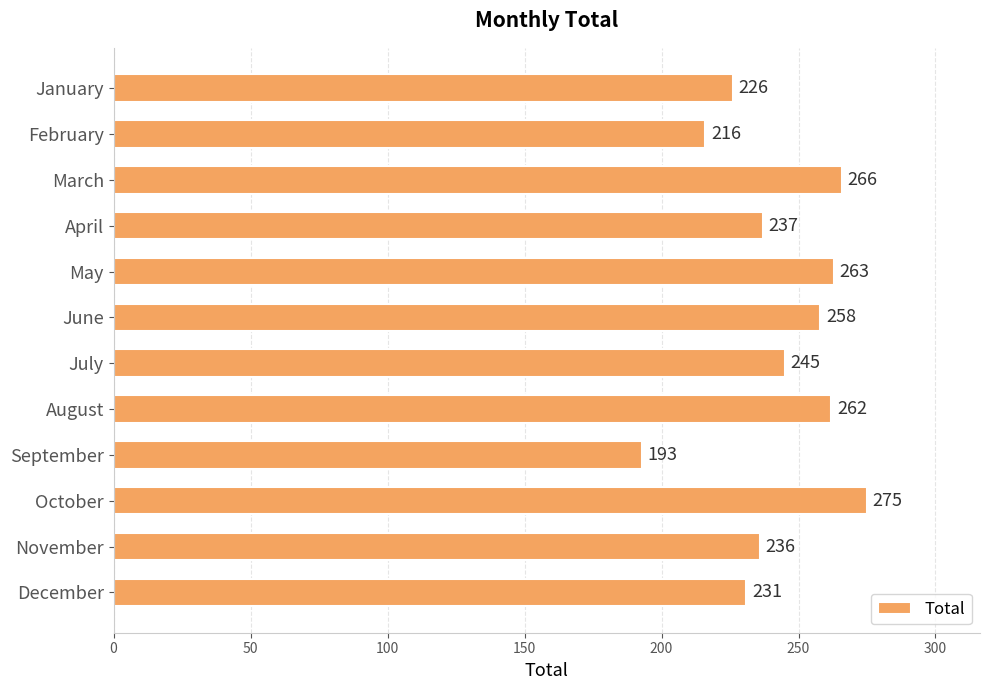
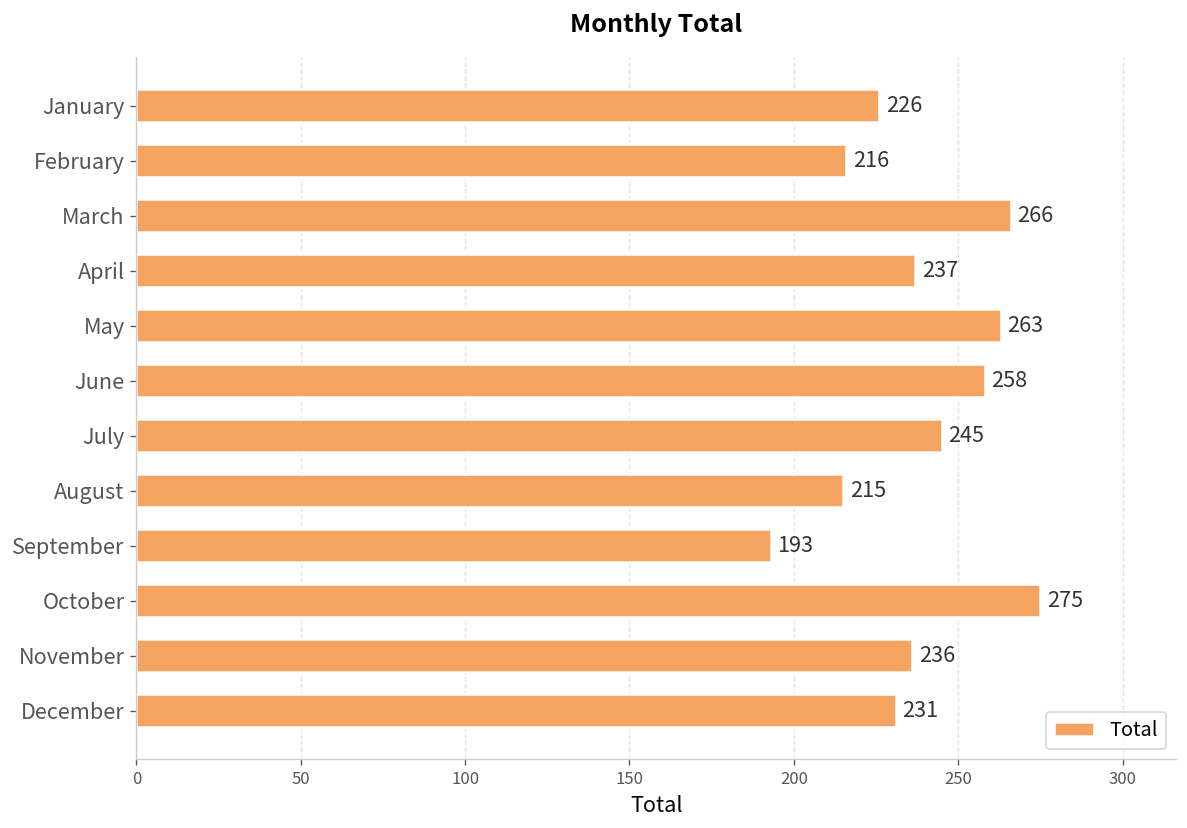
  {
    "January": 226,
    "February": 216,
    "March": 266,
    "April": 237,
    "May": 263,
    "June": 258,
    "July": 245,
-   "August": 262,
+   "August": 215,
    "September": 193,
    "October": 275,
    "November": 236,
    "December": 231
  }
